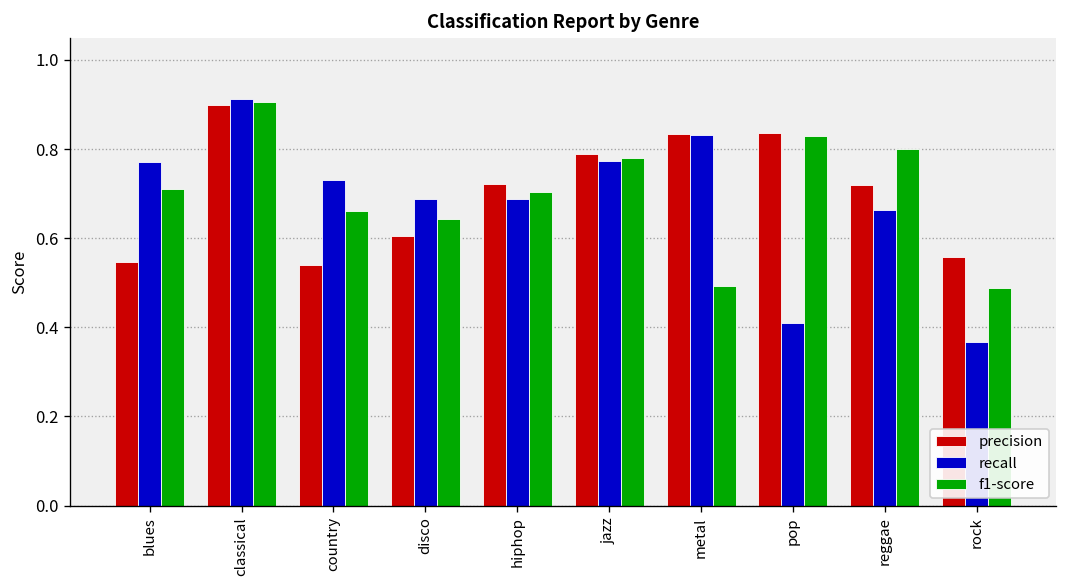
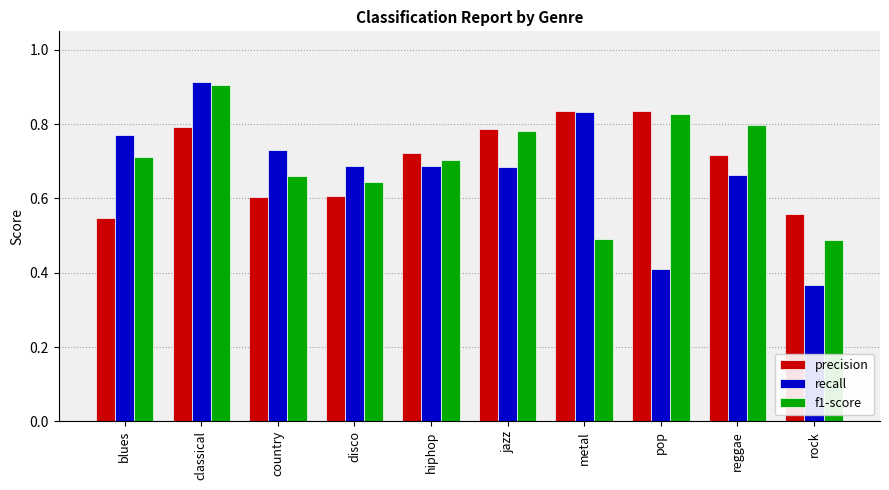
  {
    "precision": {
      "blues": 0.55,
-     "classical": 0.90,
-     "country": 0.54,
+     "classical": 0.79,
+     "country": 0.60,
      "disco": 0.61,
      "hiphop": 0.72,
      "jazz": 0.79,
      "metal": 0.83,
      "pop": 0.84,
      "reggae": 0.72,
      "rock": 0.56
    },
    "recall": {
      "blues": 0.77,
      "classical": 0.91,
      "country": 0.73,
      "disco": 0.69,
      "hiphop": 0.69,
-     "jazz": 0.77,
+     "jazz": 0.68,
      "metal": 0.83,
      "pop": 0.41,
      "reggae": 0.66,
      "rock": 0.37
    },
    "f1-score": {
      "blues": 0.71,
      "classical": 0.90,
      "country": 0.66,
      "disco": 0.64,
      "hiphop": 0.70,
      "jazz": 0.78,
      "metal": 0.49,
      "pop": 0.83,
      "reggae": 0.80,
      "rock": 0.49
    }
  }
